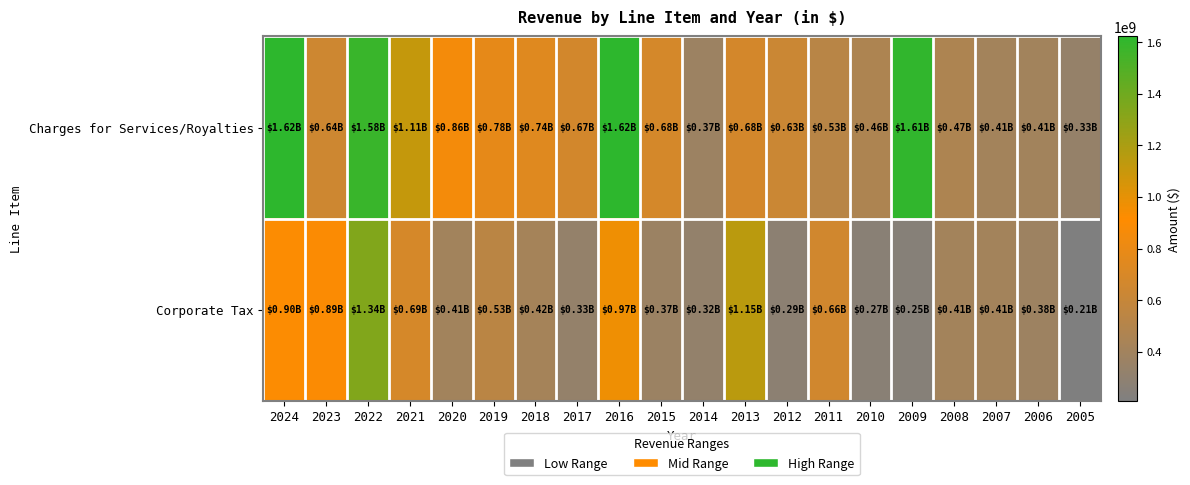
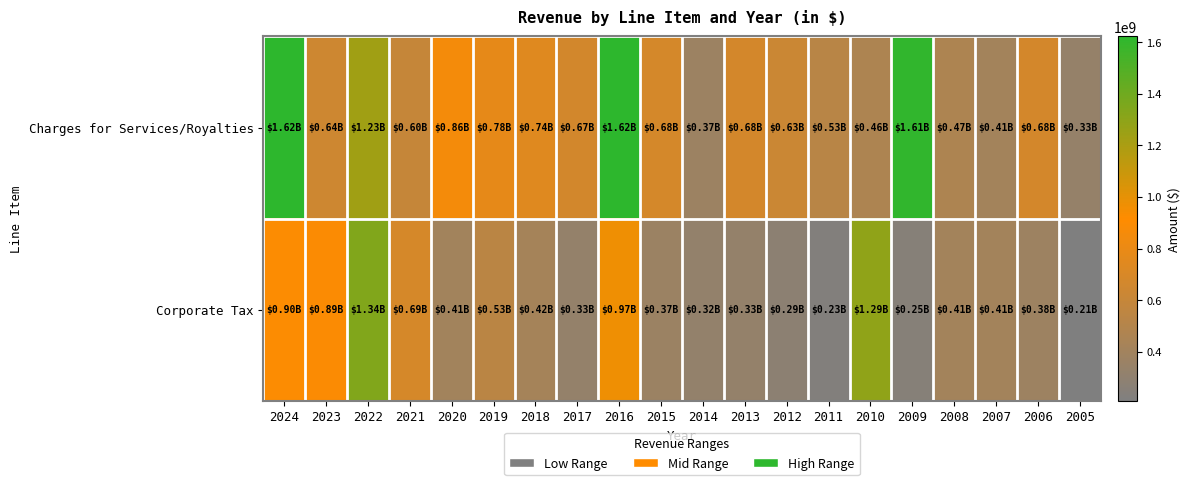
  {
    "Charges for Services/Royalties": {
      "2024": "$1.62B",
      "2023": "$0.64B",
-     "2022": "$1.58B",
-     "2021": "$1.11B",
+     "2022": "$1.23B",
+     "2021": "$0.60B",
      "2020": "$0.86B",
      "2019": "$0.78B",
      "2018": "$0.74B",
      "2017": "$0.67B",
      "2016": "$1.62B",
      "2015": "$0.68B",
      "2014": "$0.37B",
      "2013": "$0.68B",
      "2012": "$0.63B",
      "2011": "$0.53B",
      "2010": "$0.46B",
      "2009": "$1.61B",
      "2008": "$0.47B",
      "2007": "$0.41B",
-     "2006": "$0.41B",
+     "2006": "$0.68B",
      "2005": "$0.33B"
    },
    "Corporate Tax": {
      "2024": "$0.90B",
      "2023": "$0.89B",
      "2022": "$1.34B",
      "2021": "$0.69B",
      "2020": "$0.41B",
      "2019": "$0.53B",
      "2018": "$0.42B",
      "2017": "$0.33B",
      "2016": "$0.97B",
      "2015": "$0.37B",
      "2014": "$0.32B",
-     "2013": "$1.15B",
+     "2013": "$0.33B",
      "2012": "$0.29B",
-     "2011": "$0.66B",
-     "2010": "$0.27B",
+     "2011": "$0.23B",
+     "2010": "$1.29B",
      "2009": "$0.25B",
      "2008": "$0.41B",
      "2007": "$0.41B",
      "2006": "$0.38B",
      "2005": "$0.21B"
    }
  }
